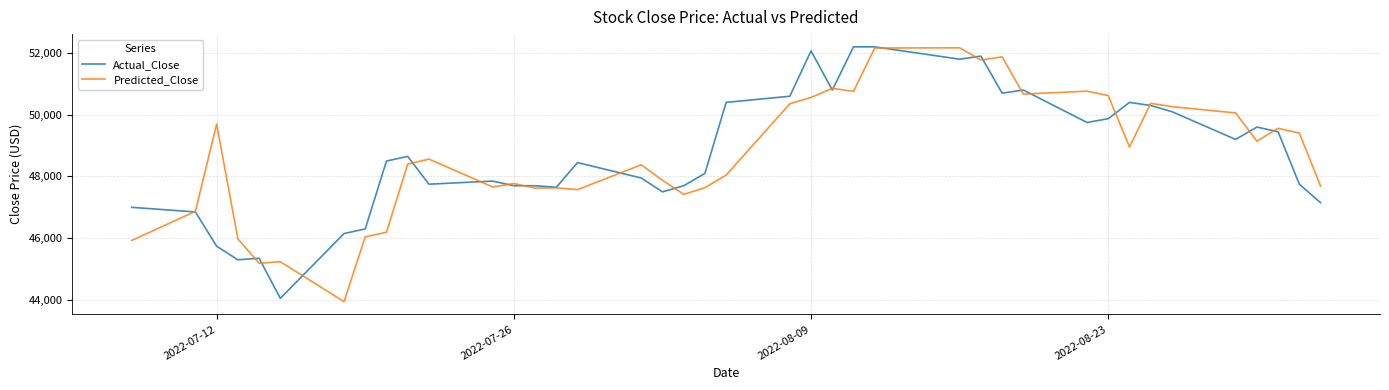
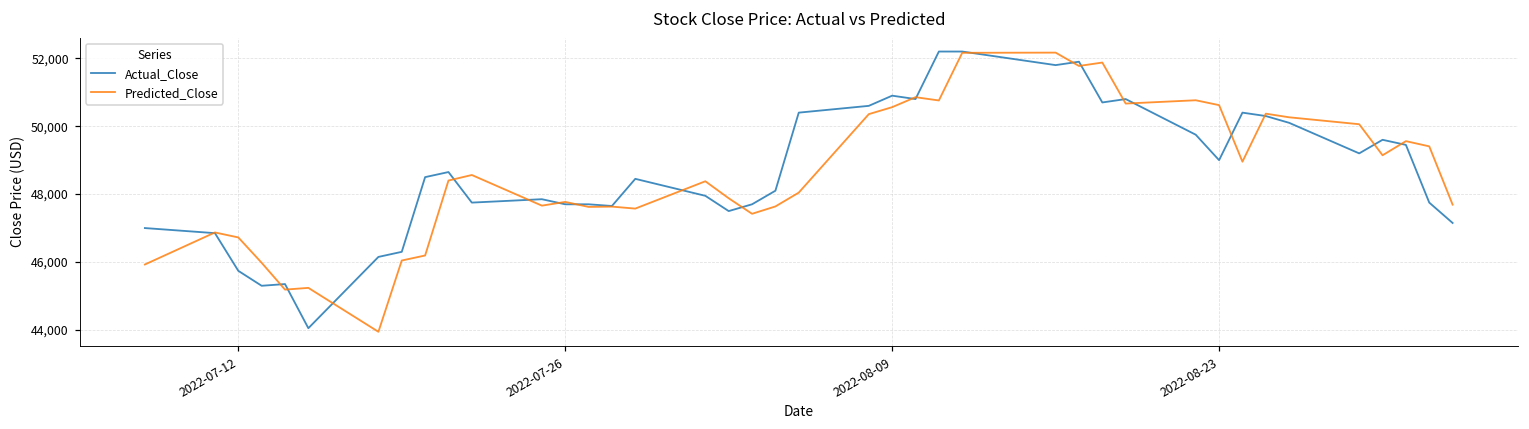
  {
    "Actual_Close": {
      "2022-07-12": "45,700",
-     "2022-08-09": "52,100",
-     "2022-08-23": "49,900"
+     "2022-08-09": "50,900",
+     "2022-08-23": "49,000"
    },
    "Predicted_Close": {
-     "2022-07-12": "49,700",
+     "2022-07-12": "46,700",
      "2022-08-09": "50,600",
      "2022-08-23": "50,600"
    }
  }
